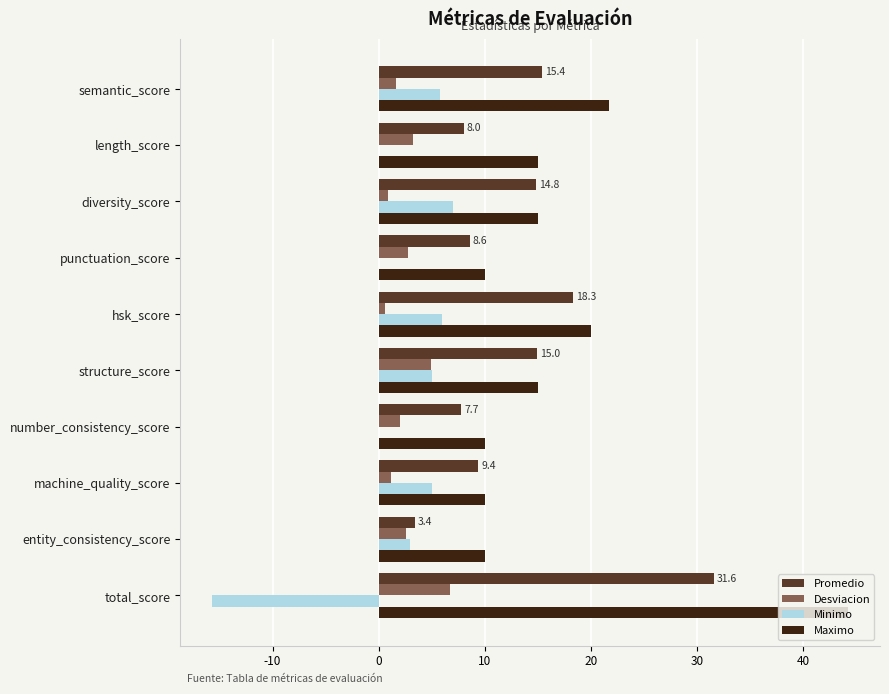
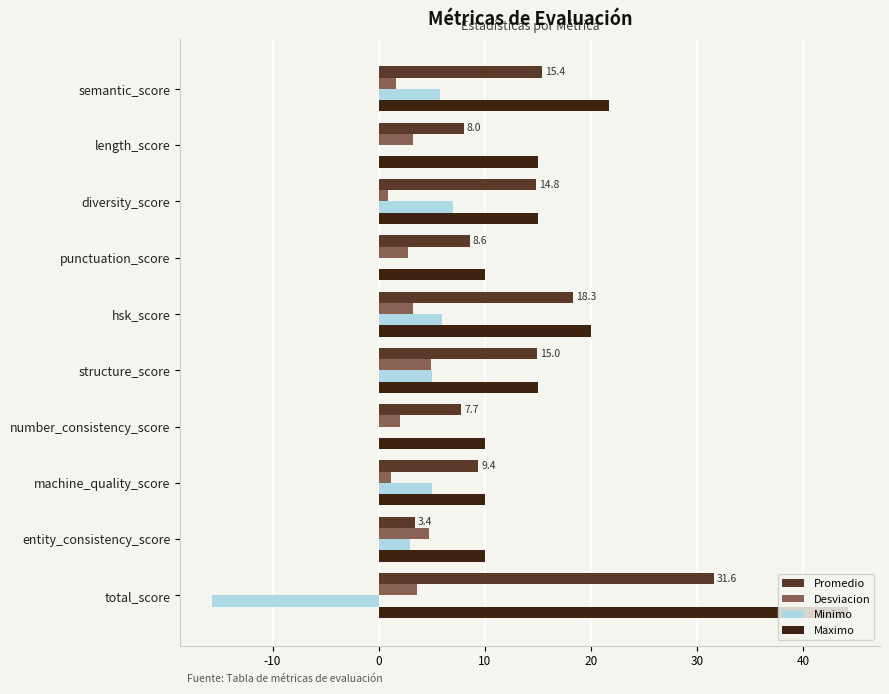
  {
    "Desviacion": {
      "semantic_score": 1.6,
      "length_score": 3.3,
      "diversity_score": 0.9,
      "punctuation_score": 2.8,
-     "hsk_score": 0.6,
+     "hsk_score": 3.3,
      "structure_score": 4.9,
      "number_consistency_score": 2.0,
      "machine_quality_score": 1.2,
-     "entity_consistency_score": 2.5,
-     "total_score": 6.7
+     "entity_consistency_score": 4.7,
+     "total_score": 3.6
    },
    "Minimo": {
      "semantic_score": 5.7,
      "length_score": 0.0,
      "diversity_score": 7.0,
      "punctuation_score": 0.0,
      "hsk_score": 6.0,
      "structure_score": 5.0,
      "number_consistency_score": 0.0,
      "machine_quality_score": 5.0,
      "entity_consistency_score": 3.0,
      "total_score": -15.7
    }
  }
